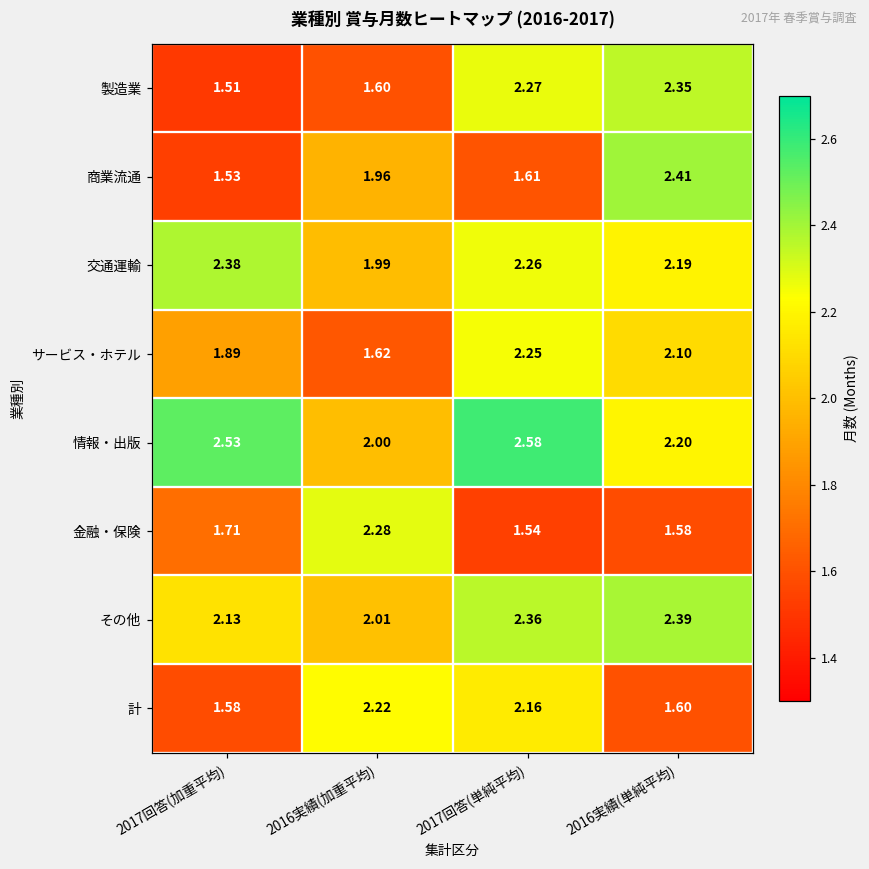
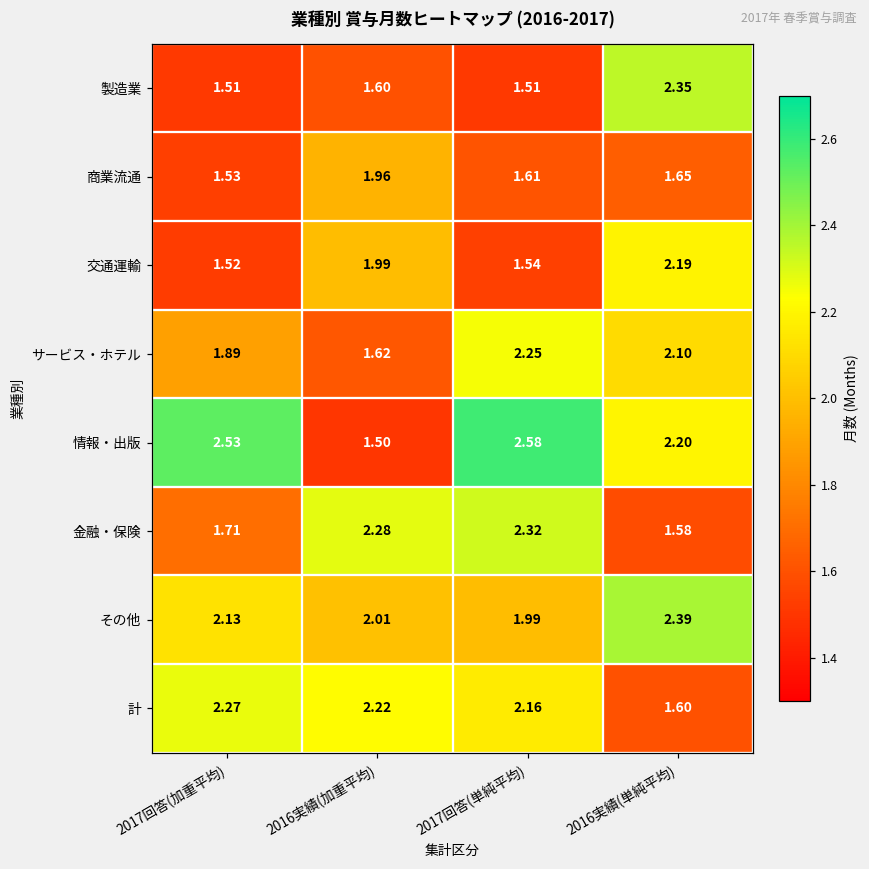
  {
    "製造業": {
      "2017回答(加重平均)": 1.51,
      "2016実績(加重平均)": 1.60,
-     "2017回答(単純平均)": 2.27,
+     "2017回答(単純平均)": 1.51,
      "2016実績(単純平均)": 2.35
    },
    "商業流通": {
      "2017回答(加重平均)": 1.53,
      "2016実績(加重平均)": 1.96,
      "2017回答(単純平均)": 1.61,
-     "2016実績(単純平均)": 2.41
+     "2016実績(単純平均)": 1.65
    },
    "交通運輸": {
-     "2017回答(加重平均)": 2.38,
+     "2017回答(加重平均)": 1.52,
      "2016実績(加重平均)": 1.99,
-     "2017回答(単純平均)": 2.26,
+     "2017回答(単純平均)": 1.54,
      "2016実績(単純平均)": 2.19
    },
    "サービス・ホテル": {
      "2017回答(加重平均)": 1.89,
      "2016実績(加重平均)": 1.62,
      "2017回答(単純平均)": 2.25,
      "2016実績(単純平均)": 2.10
    },
    "情報・出版": {
      "2017回答(加重平均)": 2.53,
-     "2016実績(加重平均)": 2.00,
+     "2016実績(加重平均)": 1.50,
      "2017回答(単純平均)": 2.58,
      "2016実績(単純平均)": 2.20
    },
    "金融・保険": {
      "2017回答(加重平均)": 1.71,
      "2016実績(加重平均)": 2.28,
-     "2017回答(単純平均)": 1.54,
+     "2017回答(単純平均)": 2.32,
      "2016実績(単純平均)": 1.58
    },
    "その他": {
      "2017回答(加重平均)": 2.13,
      "2016実績(加重平均)": 2.01,
-     "2017回答(単純平均)": 2.36,
+     "2017回答(単純平均)": 1.99,
      "2016実績(単純平均)": 2.39
    },
    "計": {
-     "2017回答(加重平均)": 1.58,
+     "2017回答(加重平均)": 2.27,
      "2016実績(加重平均)": 2.22,
      "2017回答(単純平均)": 2.16,
      "2016実績(単純平均)": 1.60
    }
  }
